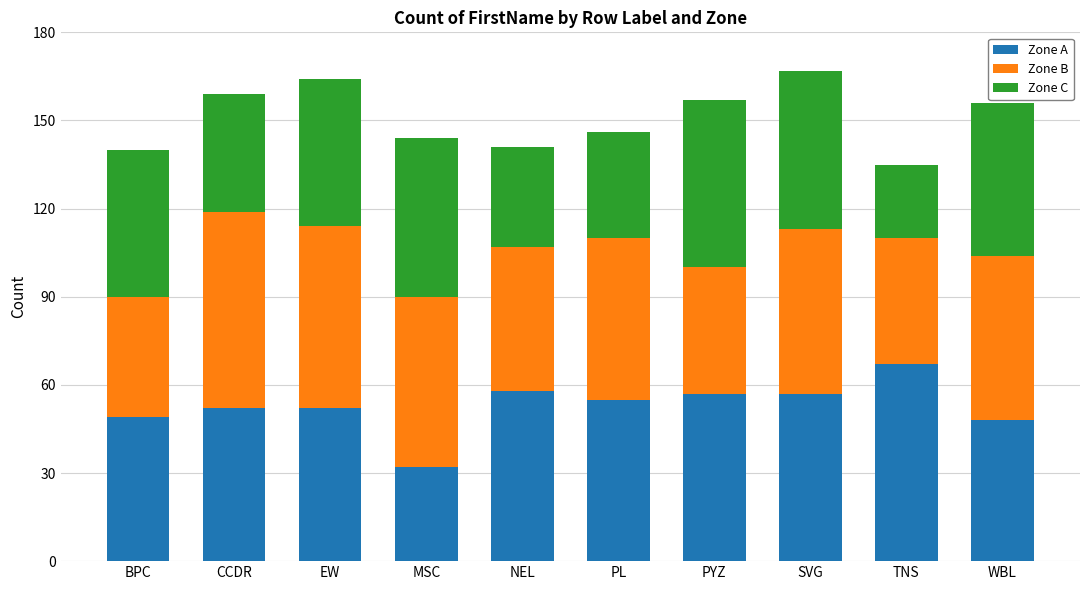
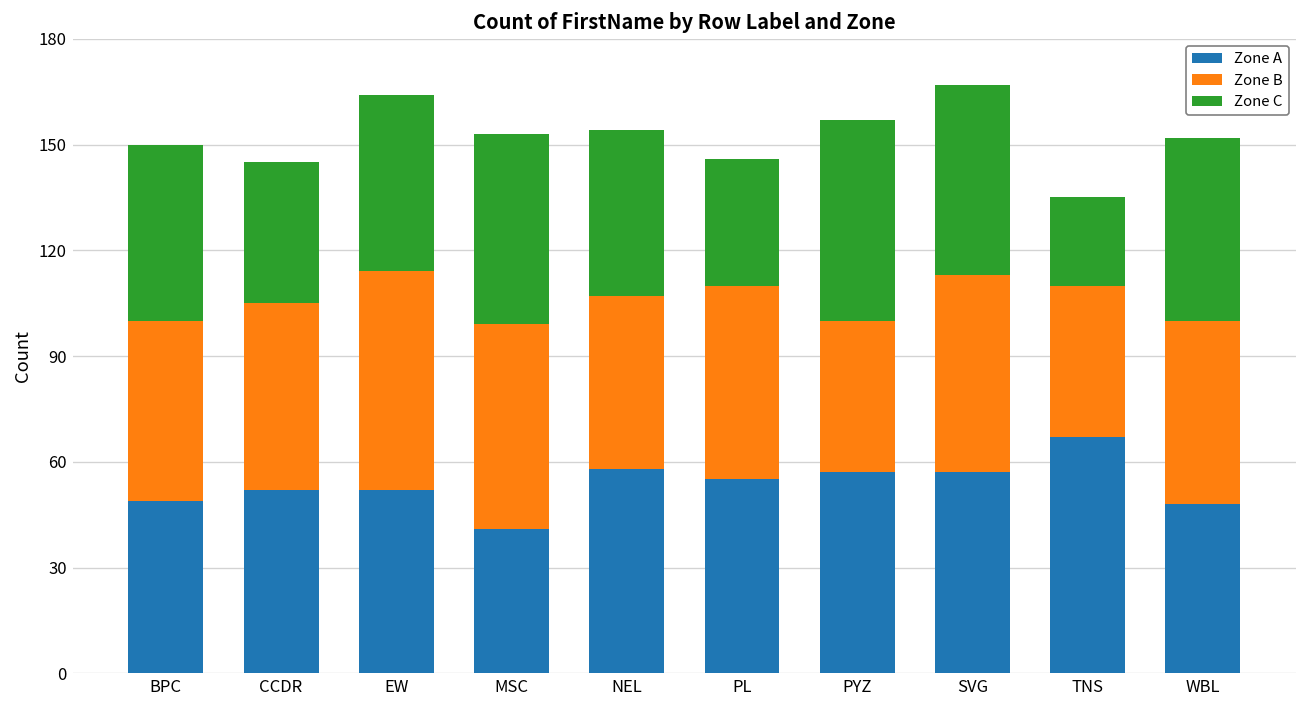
  {
    "Zone A": {
      "BPC": 49,
      "CCDR": 52,
      "EW": 52,
-     "MSC": 32,
+     "MSC": 41,
      "NEL": 58,
      "PL": 55,
      "PYZ": 57,
      "SVG": 57,
      "TNS": 67,
      "WBL": 48
    },
    "Zone B": {
-     "BPC": 41,
-     "CCDR": 67,
+     "BPC": 51,
+     "CCDR": 53,
      "EW": 62,
      "MSC": 58,
      "NEL": 49,
      "PL": 55,
      "PYZ": 43,
      "SVG": 56,
      "TNS": 43,
-     "WBL": 56
+     "WBL": 52
    },
    "Zone C": {
      "BPC": 50,
      "CCDR": 40,
      "EW": 50,
      "MSC": 54,
-     "NEL": 34,
+     "NEL": 47,
      "PL": 36,
      "PYZ": 57,
      "SVG": 54,
      "TNS": 25,
      "WBL": 52
    }
  }
